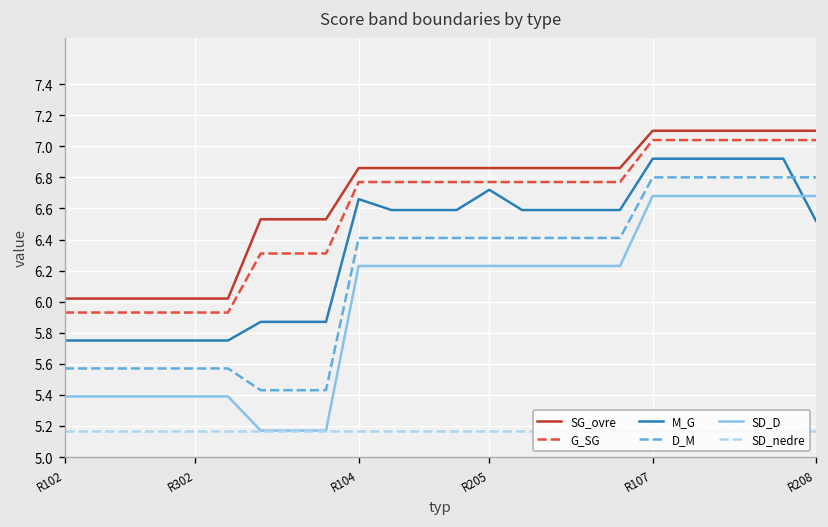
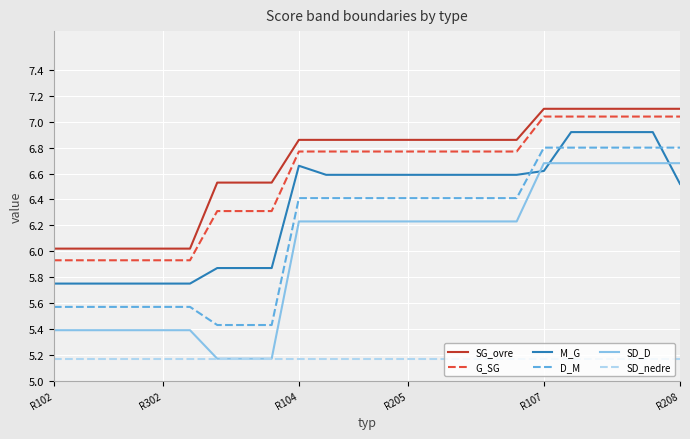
  {
    "M_G": {
      "R102": 5.75,
      "R302": 5.75,
      "R104": 6.66,
-     "R205": 6.72,
-     "R107": 6.92,
+     "R205": 6.59,
+     "R107": 6.62,
      "R208": 6.52
    }
  }
